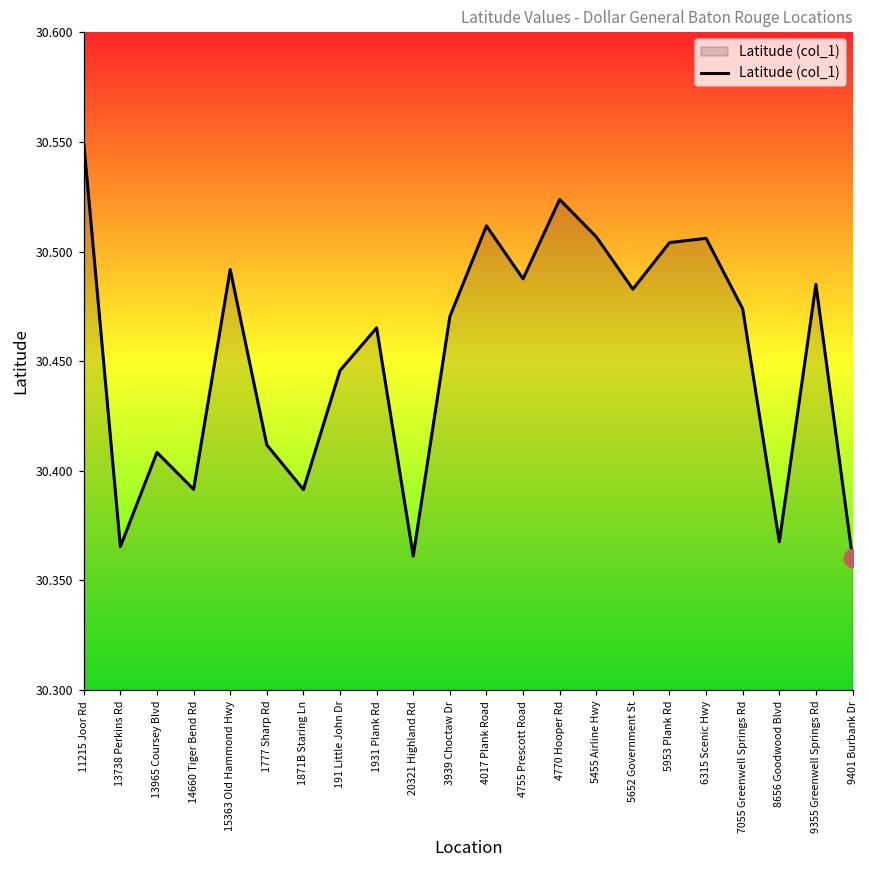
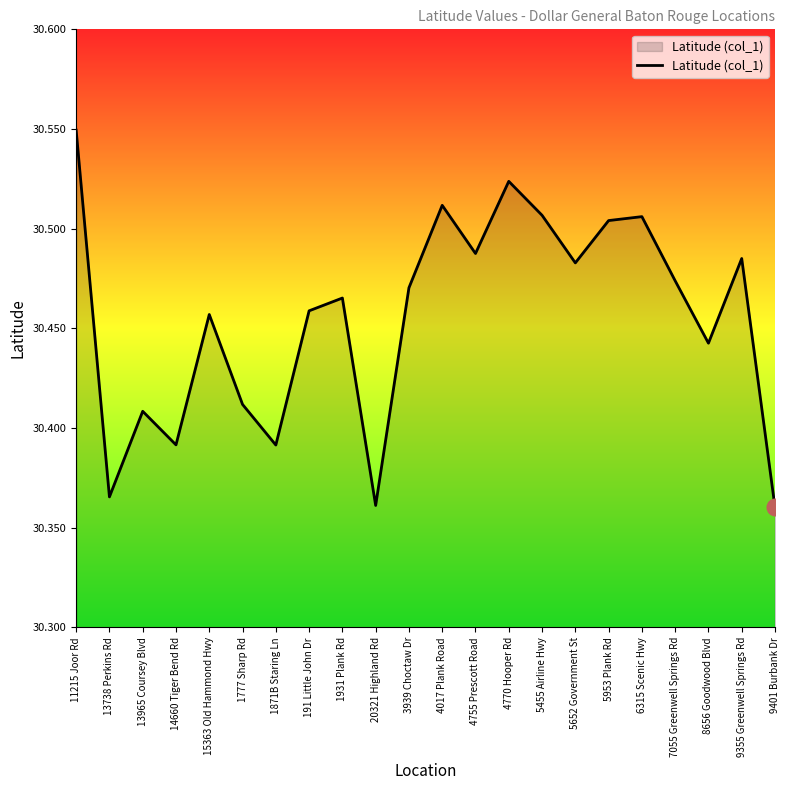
  {
    "Latitude (col_1)": {
      "11215 Joor Rd": 30.549,
      "13738 Perkins Rd": 30.365,
      "13965 Coursey Blvd": 30.408,
      "14660 Tiger Bend Rd": 30.392,
-     "15363 Old Hammond Hwy": 30.492,
+     "15363 Old Hammond Hwy": 30.457,
      "1777 Sharp Rd": 30.412,
      "1871B Staring Ln": 30.391,
-     "191 Little John Dr": 30.446,
+     "191 Little John Dr": 30.459,
      "1931 Plank Rd": 30.465,
      "20321 Highland Rd": 30.361,
      "3939 Choctaw Dr": 30.470,
      "4017 Plank Road": 30.512,
      "4755 Prescott Road": 30.488,
      "4770 Hooper Rd": 30.524,
      "5455 Airline Hwy": 30.507,
      "5652 Government St": 30.483,
      "5953 Plank Rd": 30.504,
      "6315 Scenic Hwy": 30.506,
      "7055 Greenwell Springs Rd": 30.474,
-     "8656 Goodwood Blvd": 30.368,
+     "8656 Goodwood Blvd": 30.443,
      "9355 Greenwell Springs Rd": 30.485
    }
  }
